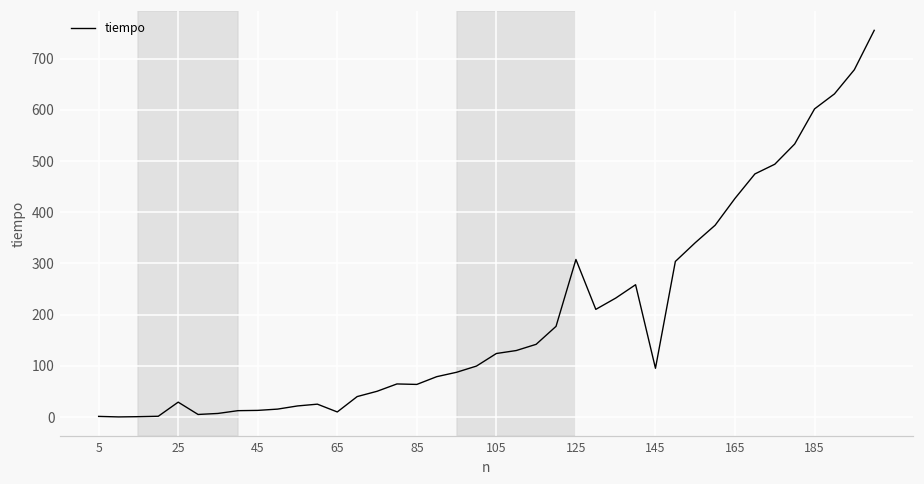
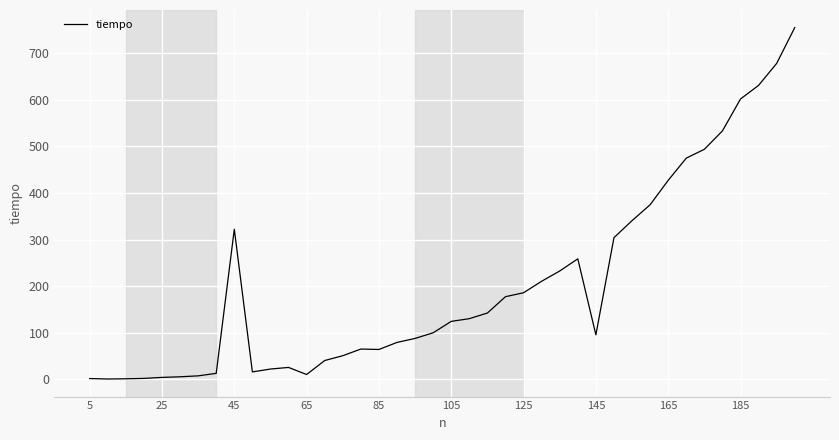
  {
    "5": 0,
-   "25": 30,
-   "45": 10,
+   "25": 0,
+   "45": 320,
    "65": 10,
    "85": 60,
    "105": 120,
-   "125": 310,
+   "125": 190,
    "145": 100,
    "165": 430,
    "185": 600
  }
